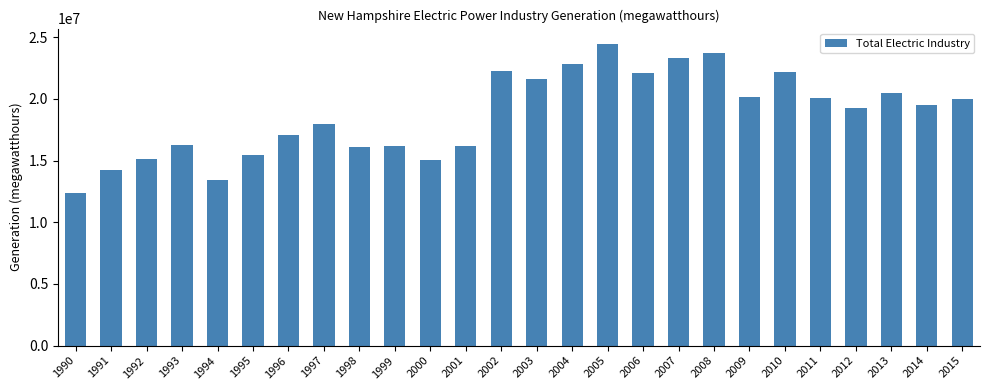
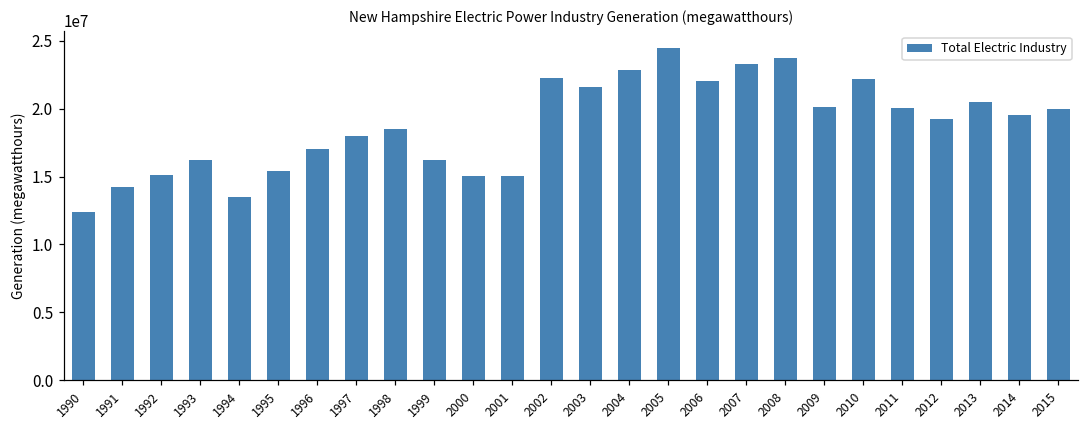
  {
    "1990": 12400000,
    "1991": 14200000,
    "1992": 15100000,
    "1993": 16200000,
    "1994": 13500000,
    "1995": 15400000,
    "1996": 17100000,
    "1997": 18000000,
-   "1998": 16100000,
+   "1998": 18500000,
    "1999": 16200000,
    "2000": 15000000,
-   "2001": 16200000,
+   "2001": 15100000,
    "2002": 22300000,
    "2003": 21600000,
    "2004": 22800000,
    "2005": 24500000,
    "2006": 22100000,
    "2007": 23300000,
    "2008": 23700000,
    "2009": 20200000,
    "2010": 22200000,
    "2011": 20100000,
    "2012": 19300000,
    "2013": 20500000,
    "2014": 19500000,
    "2015": 20000000
  }
